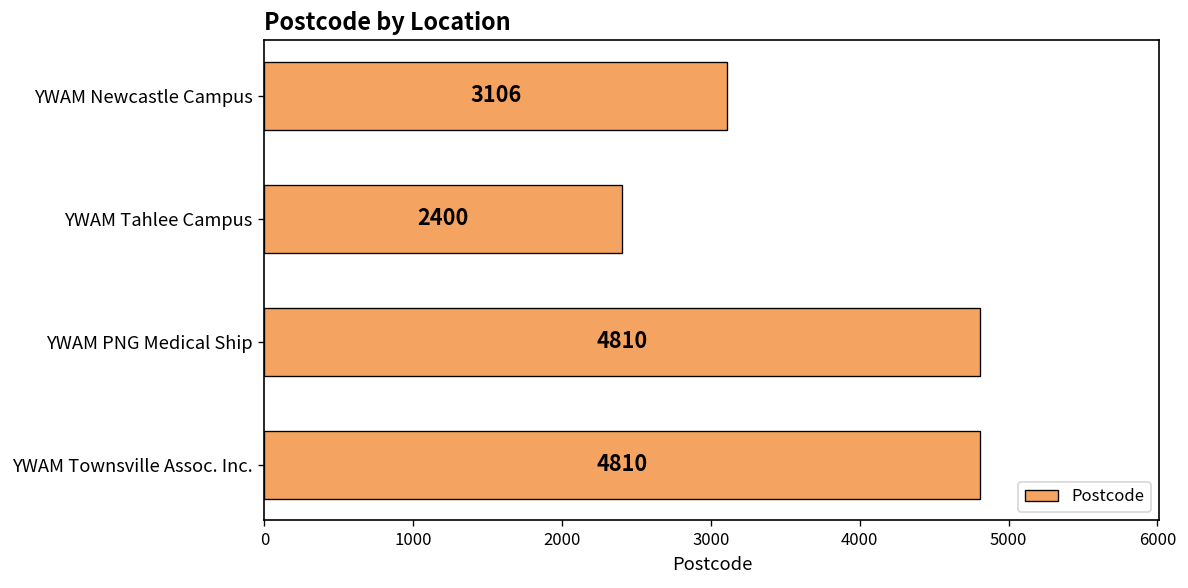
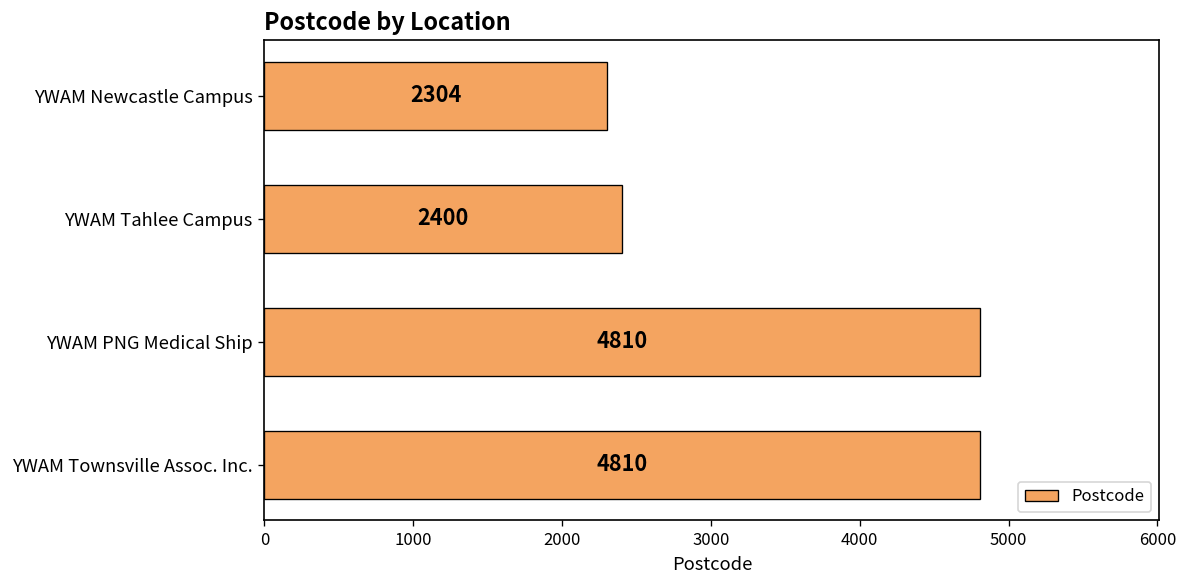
  {
-   "YWAM Newcastle Campus": 3106,
+   "YWAM Newcastle Campus": 2304,
    "YWAM Tahlee Campus": 2400,
    "YWAM PNG Medical Ship": 4810,
    "YWAM Townsville Assoc. Inc.": 4810
  }
